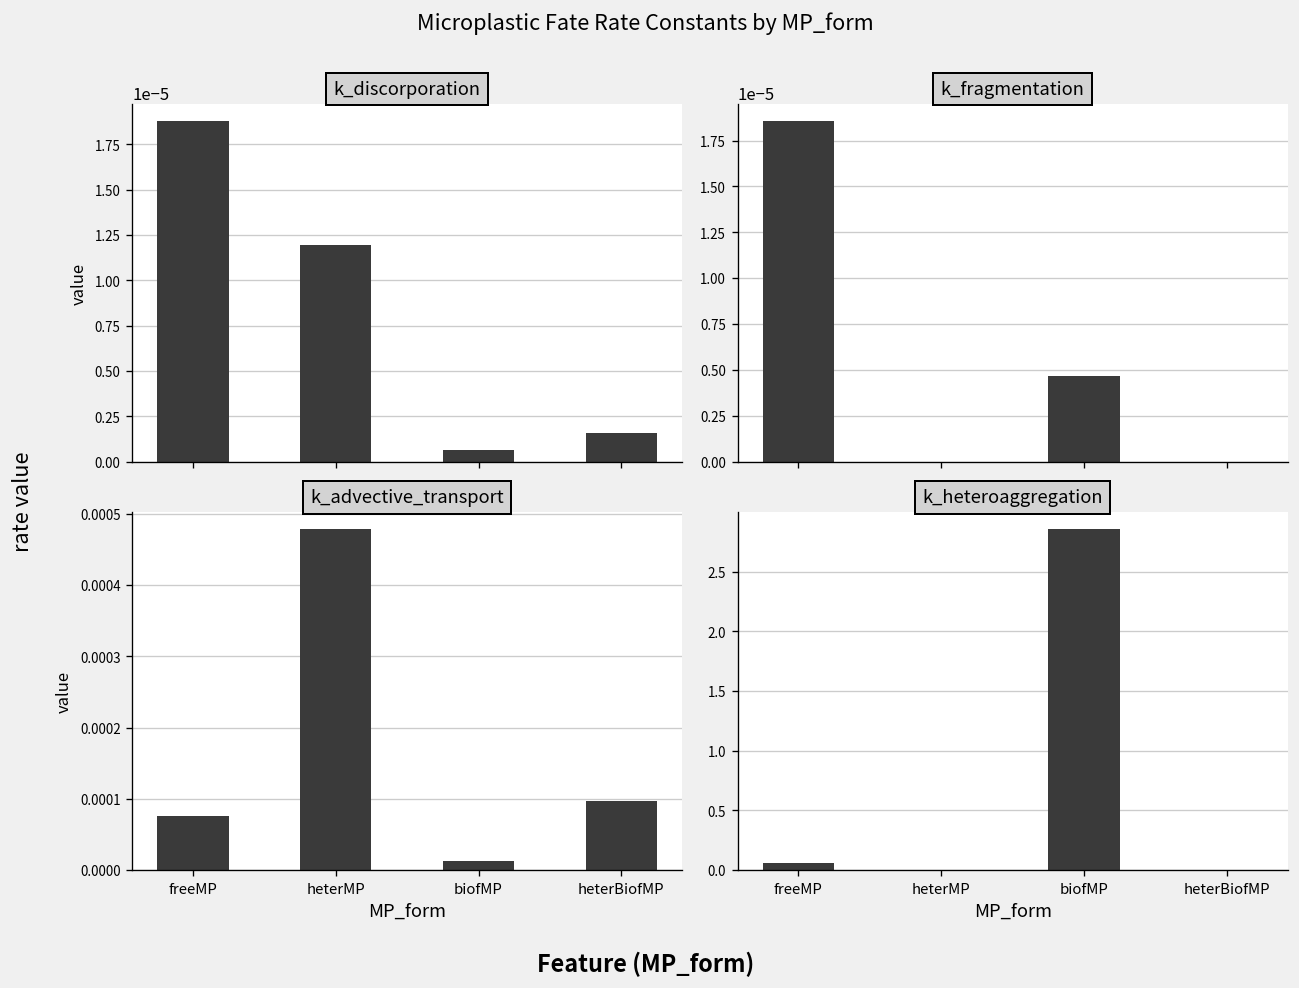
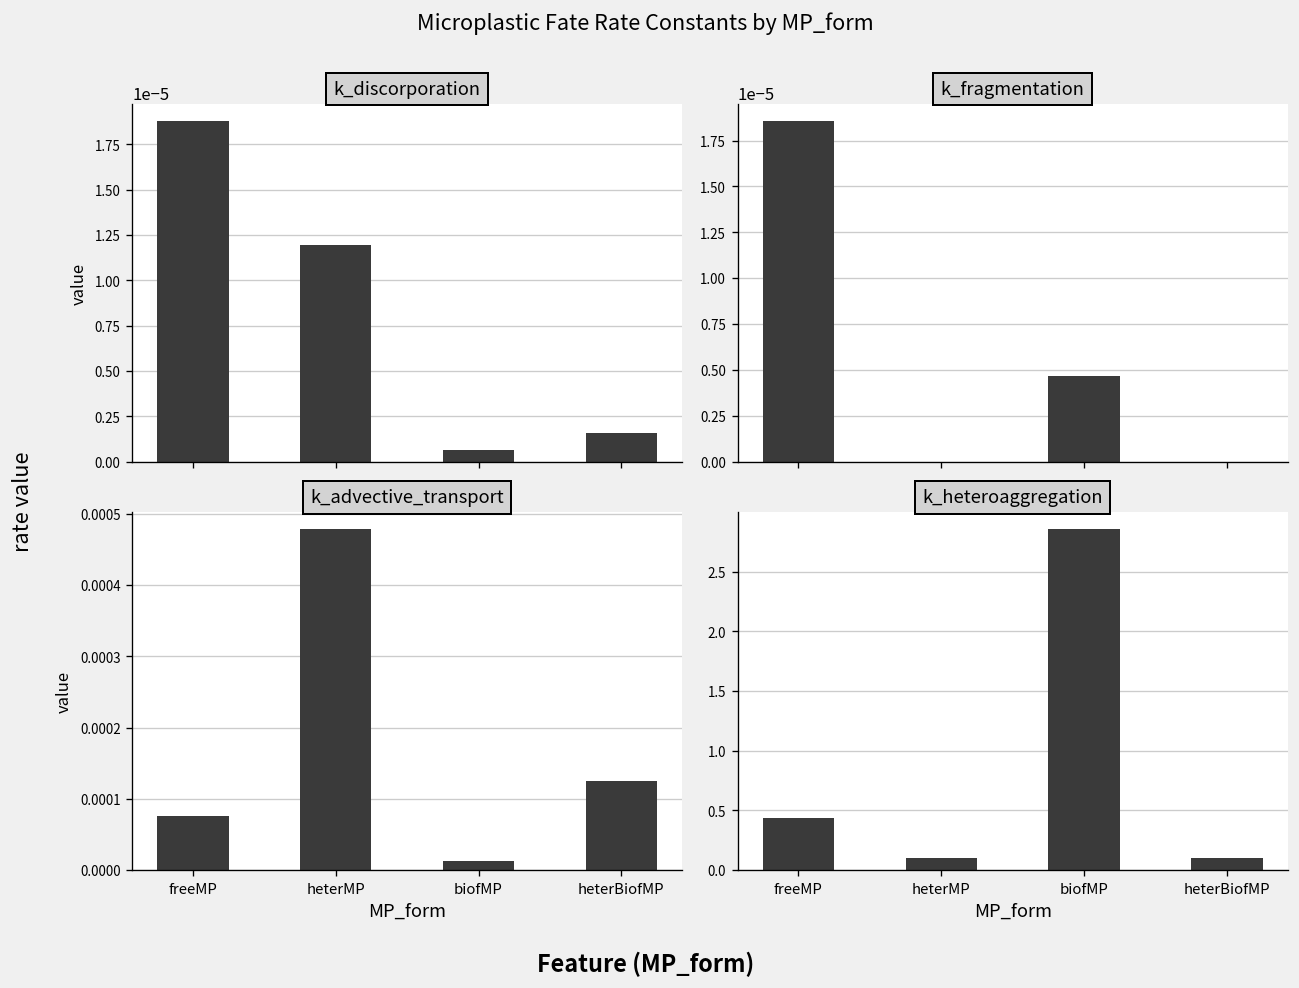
  {
    "k_advective_transport": {
      "freeMP": 0.00008,
      "heterMP": 0.00048,
      "biofMP": 0.00001,
-     "heterBiofMP": 0.00010
+     "heterBiofMP": 0.00013
    },
    "k_heteroaggregation": {
-     "freeMP": 0.1,
-     "heterMP": 0.0,
+     "freeMP": 0.4,
+     "heterMP": 0.1,
      "biofMP": 2.9,
-     "heterBiofMP": 0.0
+     "heterBiofMP": 0.1
    }
  }
